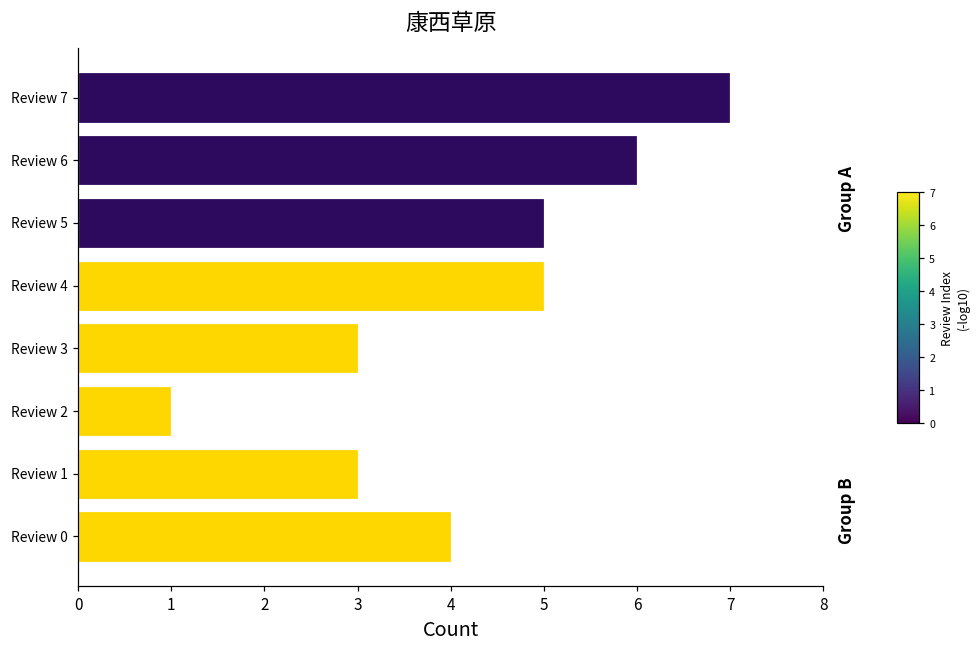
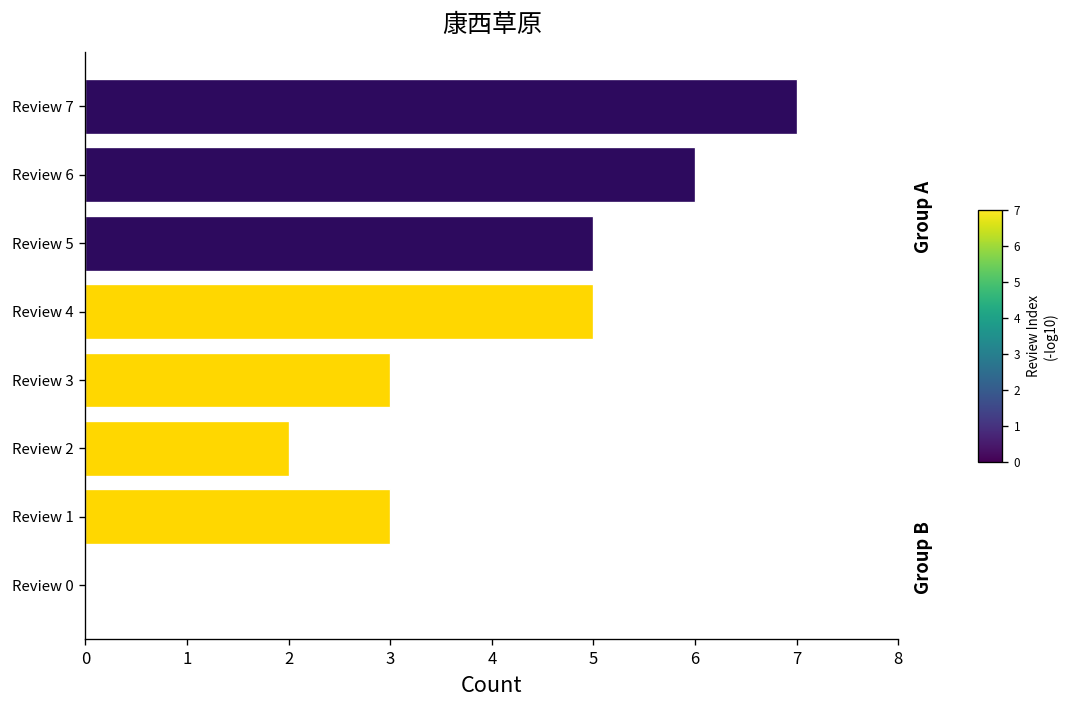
  {
    "Review 7": 7,
    "Review 6": 6,
    "Review 5": 5,
    "Review 4": 5,
    "Review 3": 3,
-   "Review 2": 1,
+   "Review 2": 2,
    "Review 1": 3,
-   "Review 0": 4
+   "Review 0": 0
  }
